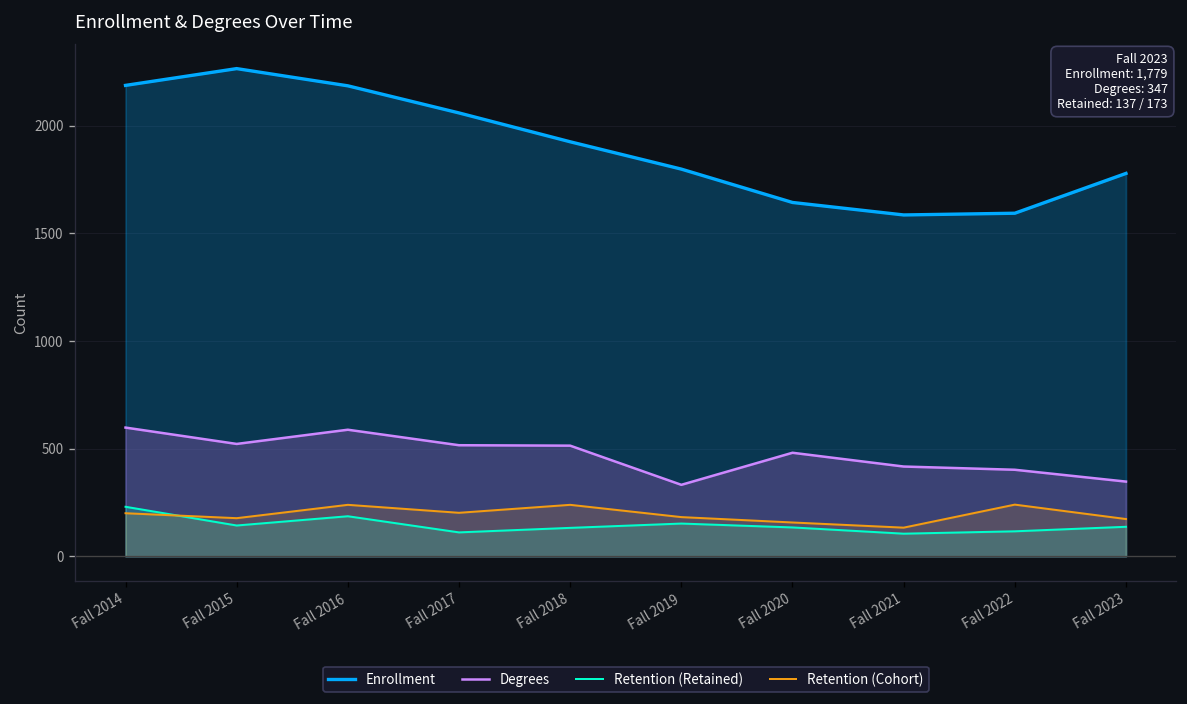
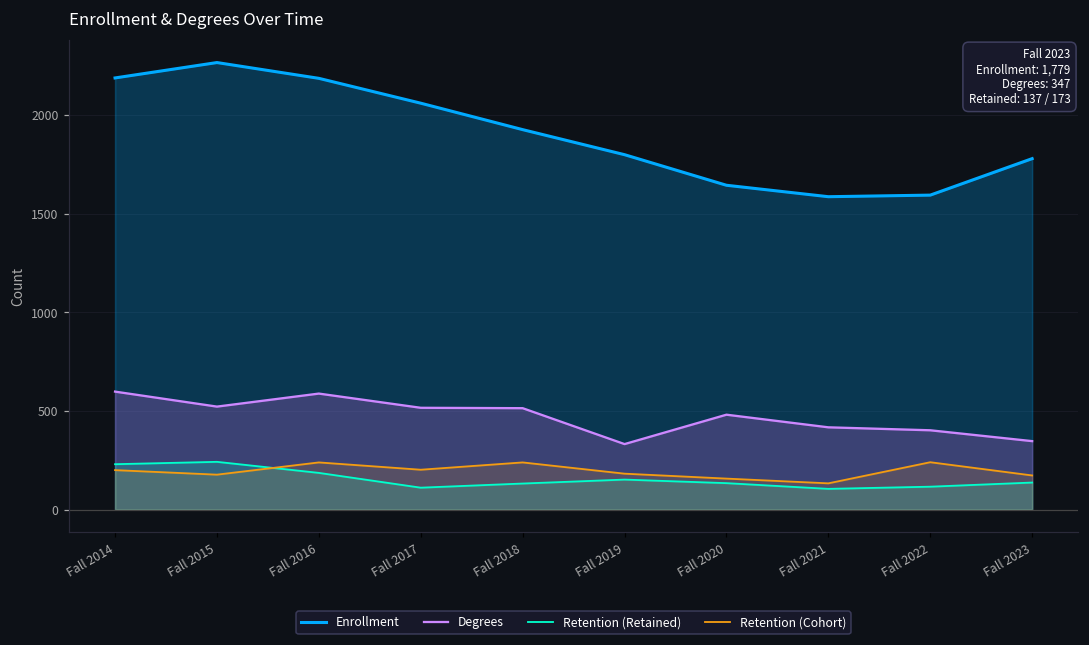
  {
    "Enrollment": {
      "Fall 2014": 2190,
      "Fall 2015": 2270,
      "Fall 2016": 2190,
      "Fall 2017": 2060,
      "Fall 2018": 1930,
      "Fall 2019": 1800,
      "Fall 2020": 1640,
      "Fall 2021": 1590,
      "Fall 2022": 1590,
      "Fall 2023": 1780
    },
    "Degrees": {
      "Fall 2014": 600,
      "Fall 2015": 520,
      "Fall 2016": 590,
      "Fall 2017": 520,
      "Fall 2018": 510,
      "Fall 2019": 330,
      "Fall 2020": 480,
      "Fall 2021": 420,
      "Fall 2022": 400,
      "Fall 2023": 350
    },
    "Retention (Retained)": {
      "Fall 2014": 230,
-     "Fall 2015": 140,
+     "Fall 2015": 240,
      "Fall 2016": 190,
      "Fall 2017": 110,
      "Fall 2018": 130,
      "Fall 2019": 150,
      "Fall 2020": 130,
      "Fall 2021": 110,
      "Fall 2022": 120,
      "Fall 2023": 140
    },
    "Retention (Cohort)": {
      "Fall 2014": 200,
      "Fall 2015": 180,
      "Fall 2016": 240,
      "Fall 2017": 200,
      "Fall 2018": 240,
      "Fall 2019": 180,
      "Fall 2020": 160,
      "Fall 2021": 130,
      "Fall 2022": 240,
      "Fall 2023": 170
    }
  }
